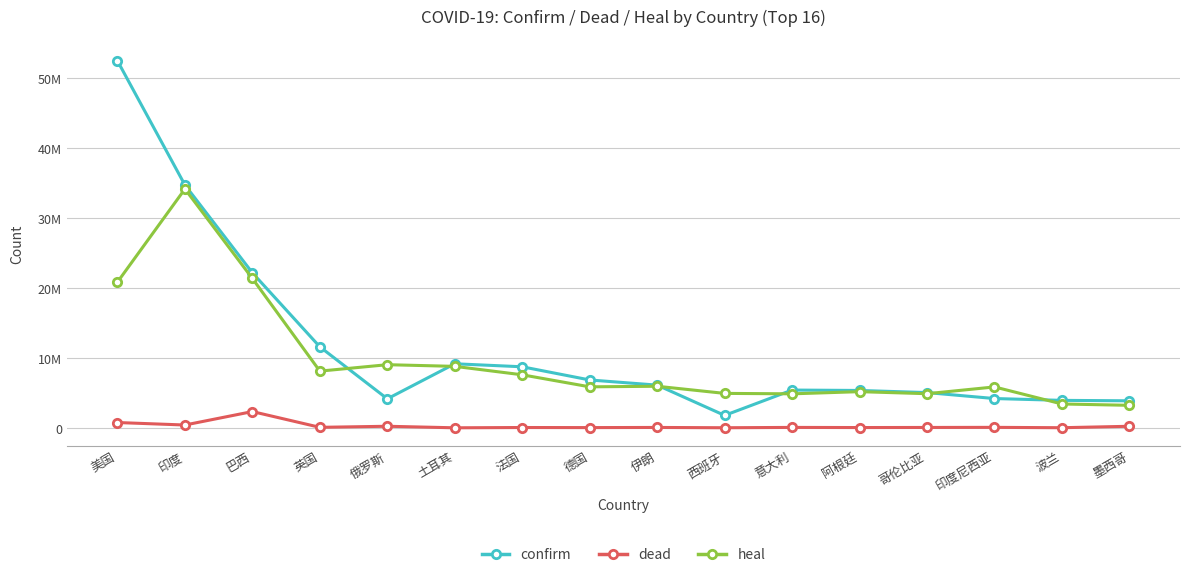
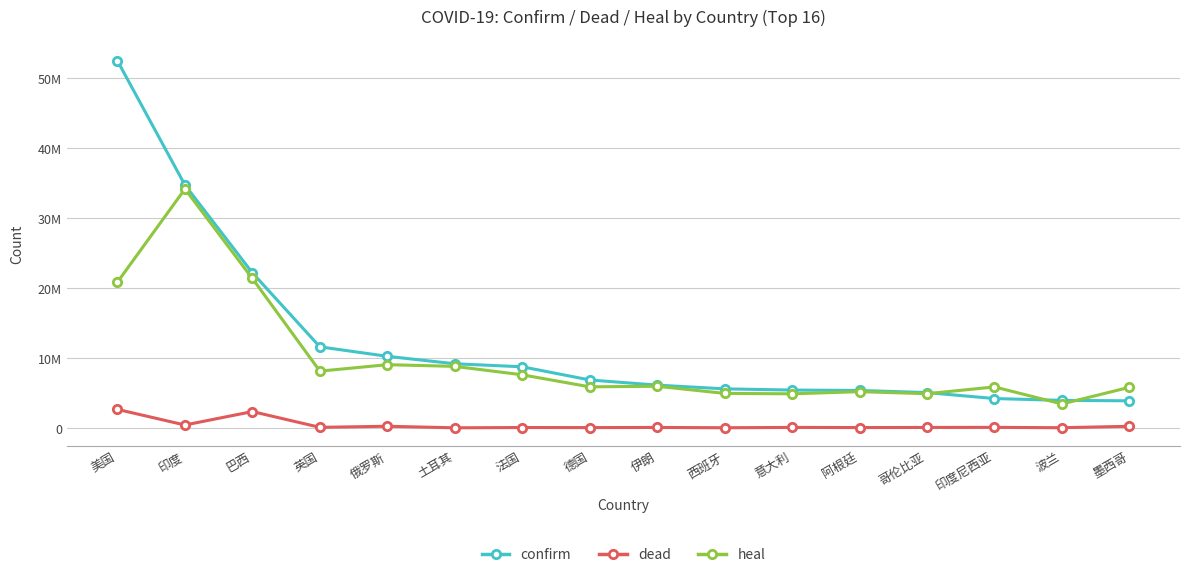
  {
    "confirm": {
      "美国": 53000000,
      "印度": 35000000,
      "巴西": 22000000,
      "英国": 12000000,
-     "俄罗斯": 4000000,
+     "俄罗斯": 10000000,
      "土耳其": 9000000,
      "法国": 9000000,
      "德国": 7000000,
-     "西班牙": 2000000,
+     "西班牙": 6000000,
      "意大利": 5000000,
      "印度尼西亚": 4000000,
      "波兰": 4000000,
      "墨西哥": 4000000
    },
    "dead": {
-     "美国": 1000000,
+     "美国": 3000000,
      "印度": 0,
      "巴西": 2000000,
      "英国": 0,
      "俄罗斯": 0,
      "土耳其": 0,
      "法国": 0,
      "德国": 0,
      "伊朗": 0,
      "西班牙": 0,
      "意大利": 0,
      "阿根廷": 0,
      "哥伦比亚": 0,
      "印度尼西亚": 0,
      "波兰": 0,
      "墨西哥": 0
    },
    "heal": {
      "美国": 21000000,
      "印度": 34000000,
      "巴西": 21000000,
      "英国": 8000000,
      "俄罗斯": 9000000,
      "土耳其": 9000000,
      "法国": 8000000,
      "德国": 6000000,
      "西班牙": 5000000,
      "意大利": 5000000,
      "印度尼西亚": 6000000,
      "波兰": 3000000,
-     "墨西哥": 3000000
+     "墨西哥": 6000000
    }
  }
